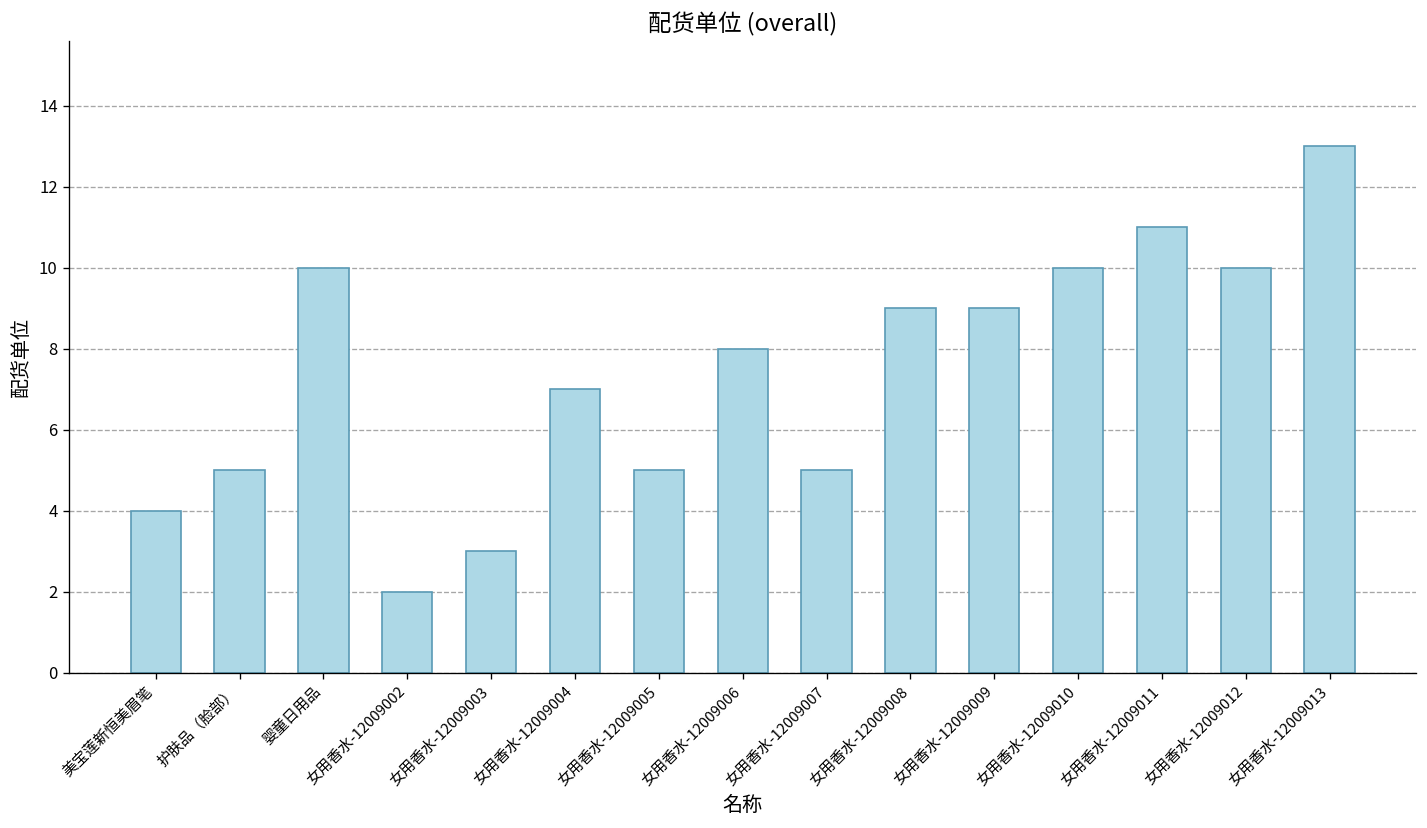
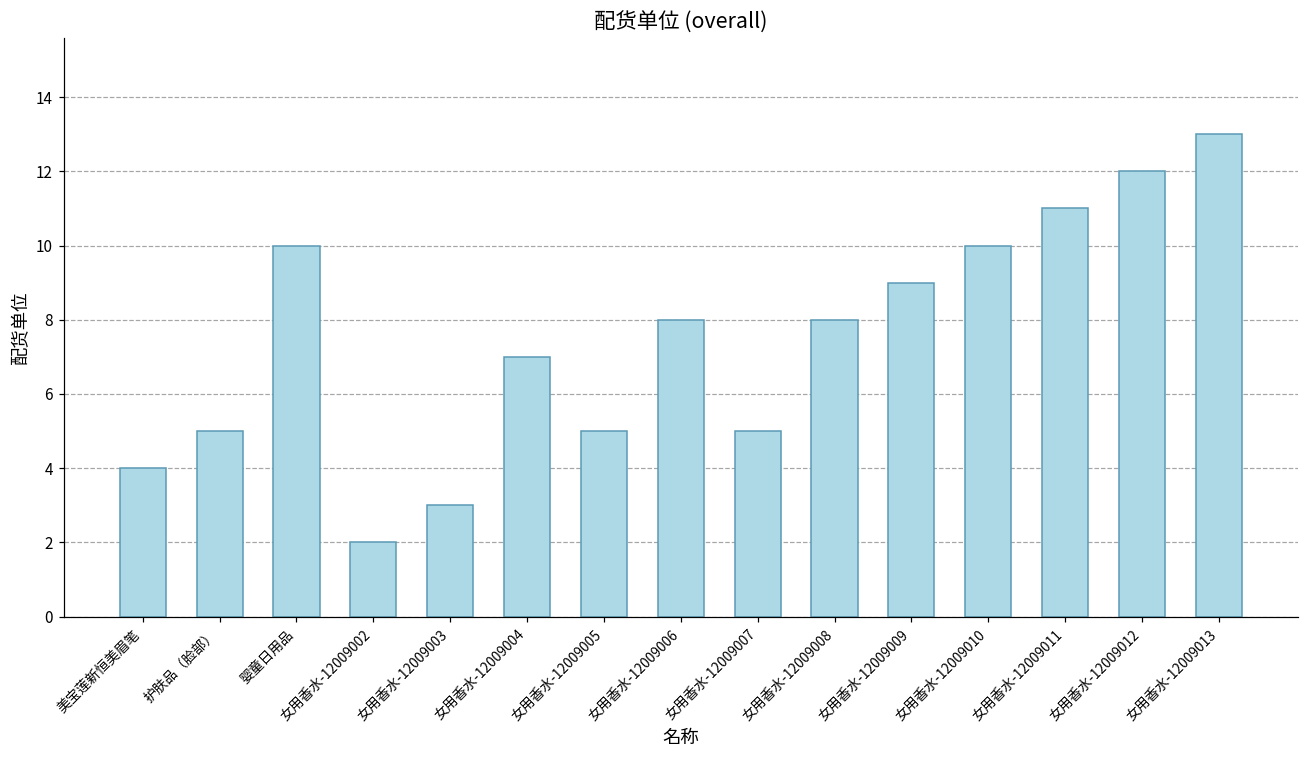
  {
    "美宝莲新恒美眉笔": 4,
    "护肤品（脸部）": 5,
    "婴童日用品": 10,
    "女用香水-12009002": 2,
    "女用香水-12009003": 3,
    "女用香水-12009004": 7,
    "女用香水-12009005": 5,
    "女用香水-12009006": 8,
    "女用香水-12009007": 5,
-   "女用香水-12009008": 9,
+   "女用香水-12009008": 8,
    "女用香水-12009009": 9,
    "女用香水-12009010": 10,
    "女用香水-12009011": 11,
-   "女用香水-12009012": 10,
+   "女用香水-12009012": 12,
    "女用香水-12009013": 13
  }
